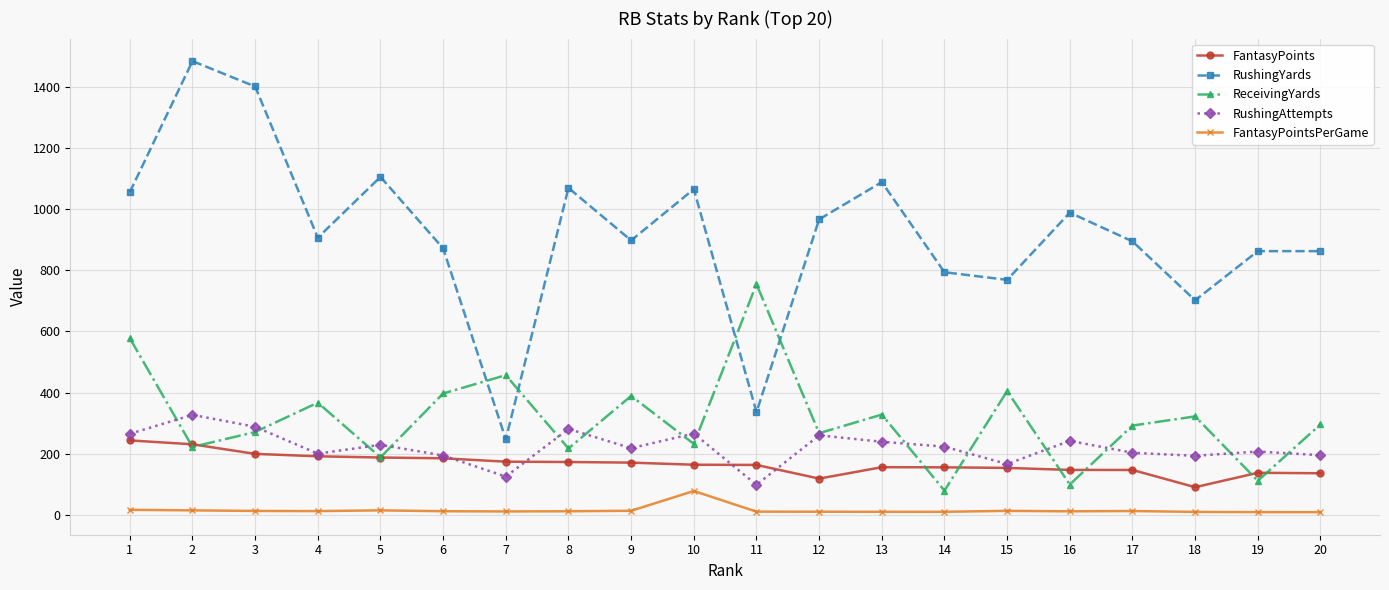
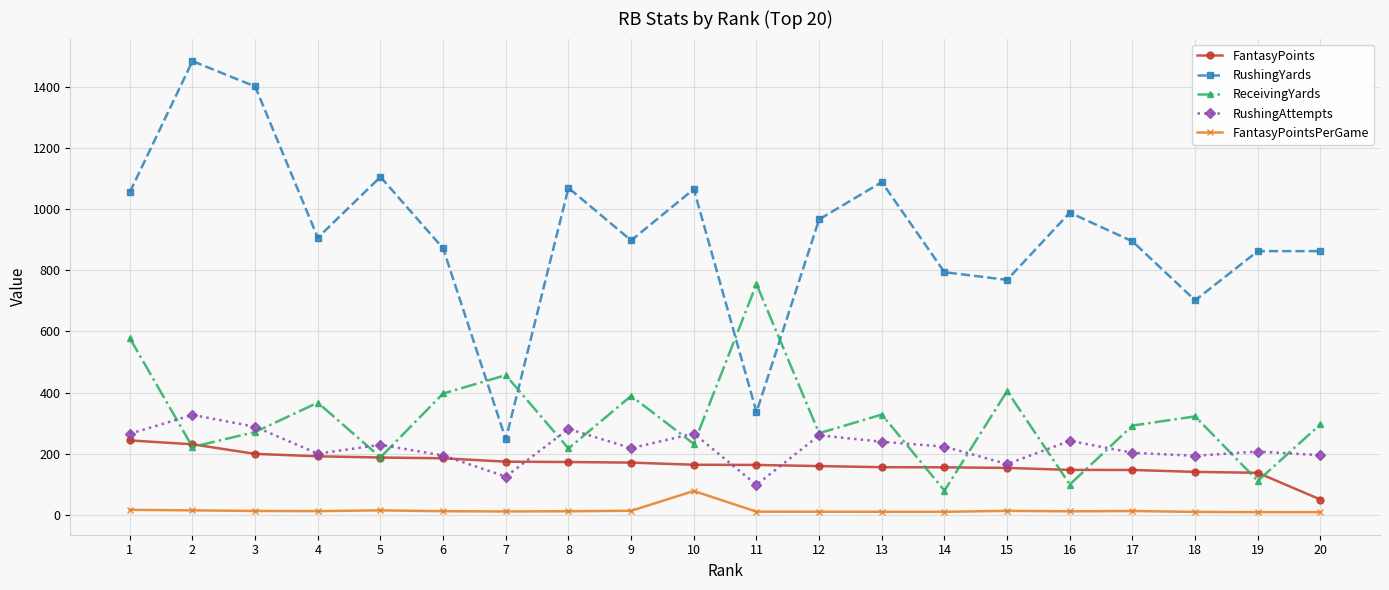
  {
    "FantasyPoints": {
      "1": 240,
      "2": 230,
      "3": 200,
      "4": 190,
      "6": 180,
      "7": 170,
      "8": 170,
      "9": 170,
      "10": 160,
      "11": 160,
-     "12": 120,
+     "12": 160,
      "13": 160,
      "14": 160,
      "15": 150,
      "16": 150,
      "17": 150,
-     "18": 90,
+     "18": 140,
      "19": 140,
-     "20": 140
+     "20": 50
    },
    "RushingYards": {
      "1": 1060,
      "2": 1490,
      "3": 1400,
      "4": 910,
      "5": 1110,
      "6": 870,
      "7": 250,
      "8": 1070,
      "9": 900,
      "10": 1070,
      "11": 340,
      "12": 970,
      "13": 1090,
      "14": 790,
      "15": 770,
      "16": 990,
      "17": 900,
      "18": 700,
      "19": 860,
      "20": 860
    },
    "ReceivingYards": {
      "1": 580,
      "2": 220,
      "3": 270,
      "4": 370,
      "6": 400,
      "7": 460,
      "8": 220,
      "9": 390,
      "10": 230,
      "11": 760,
      "13": 330,
      "14": 80,
      "15": 410,
      "16": 100,
      "17": 290,
      "18": 320,
      "19": 110,
      "20": 300
    },
    "RushingAttempts": {
      "1": 270,
      "2": 330,
      "3": 290,
      "4": 200,
      "5": 230,
      "6": 190,
      "7": 130,
      "8": 280,
      "9": 220,
      "10": 270,
      "11": 100,
      "13": 240,
      "14": 220,
      "15": 170,
      "16": 240,
      "17": 200,
      "18": 190,
      "19": 210,
      "20": 200
    },
    "FantasyPointsPerGame": {
      "1": 20,
      "2": 10,
      "3": 10,
      "4": 10,
      "5": 10,
      "6": 10,
      "7": 10,
      "8": 10,
      "9": 10,
      "10": 80,
      "11": 10,
      "12": 10,
      "13": 10,
      "14": 10,
      "15": 10,
      "16": 10,
      "17": 10,
      "18": 10,
      "19": 10,
      "20": 10
    }
  }
